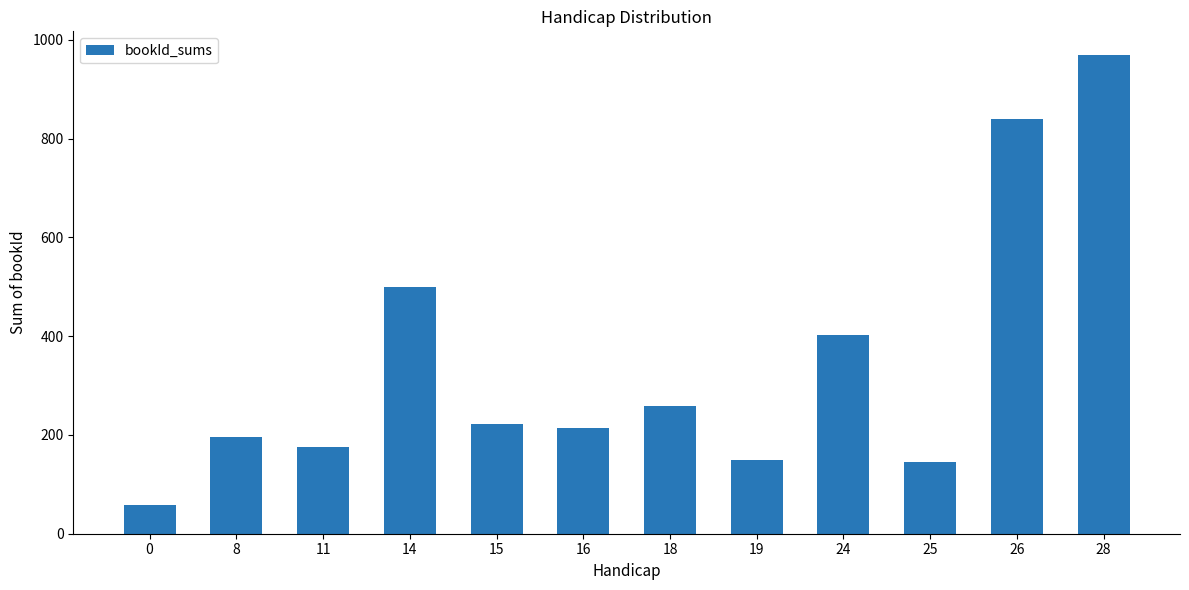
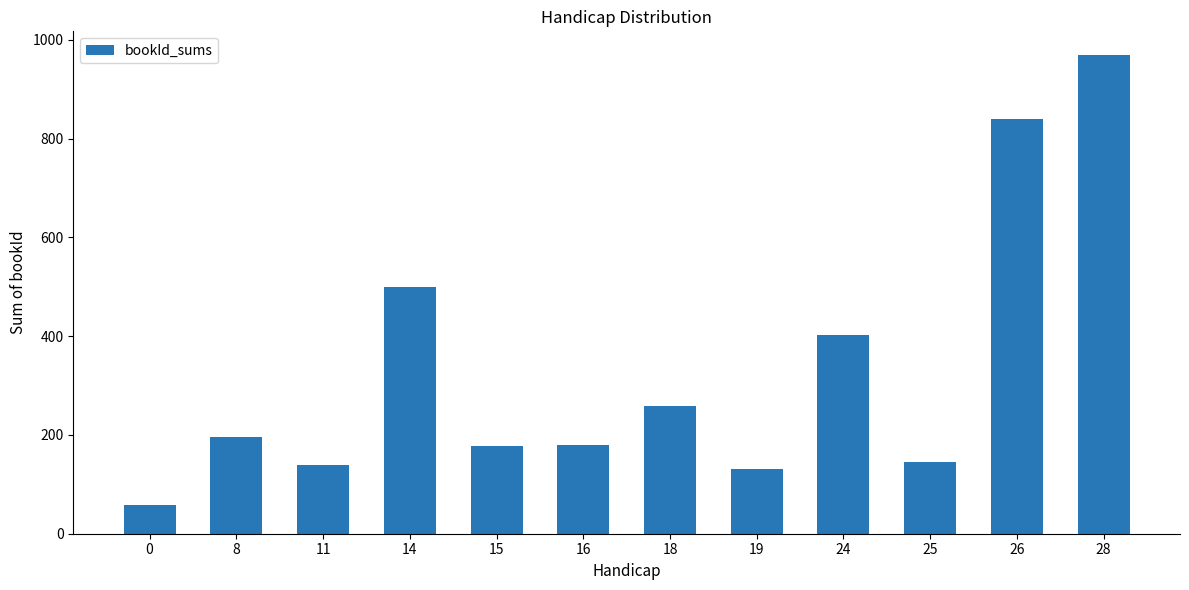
  {
    "0": 60,
    "8": 200,
-   "11": 180,
+   "11": 140,
    "14": 500,
-   "15": 220,
-   "16": 210,
+   "15": 180,
+   "16": 180,
    "18": 260,
-   "19": 150,
+   "19": 130,
    "24": 400,
    "25": 150,
    "26": 840,
    "28": 970
  }
